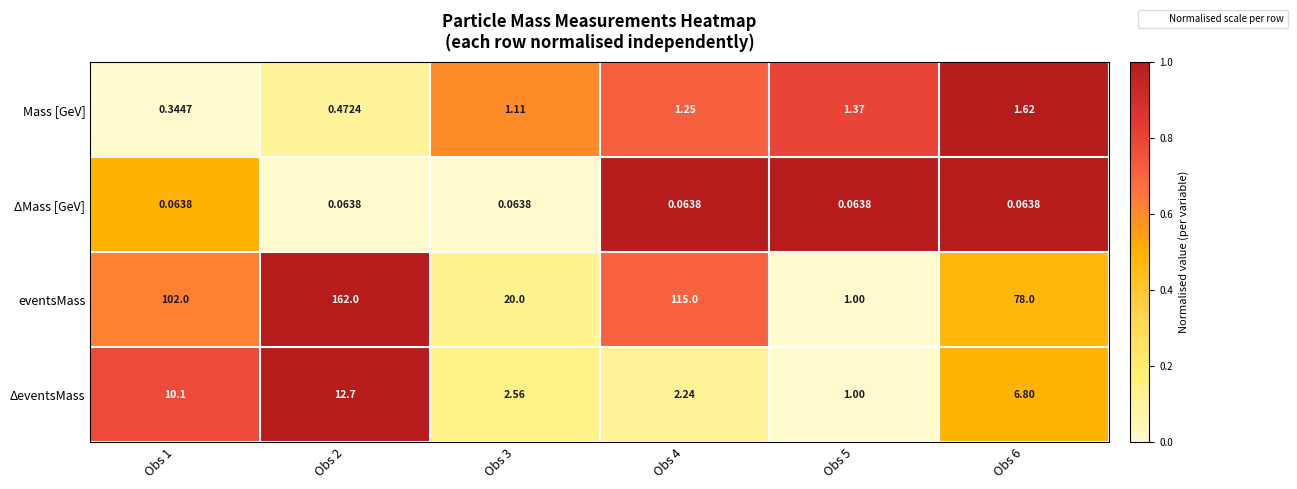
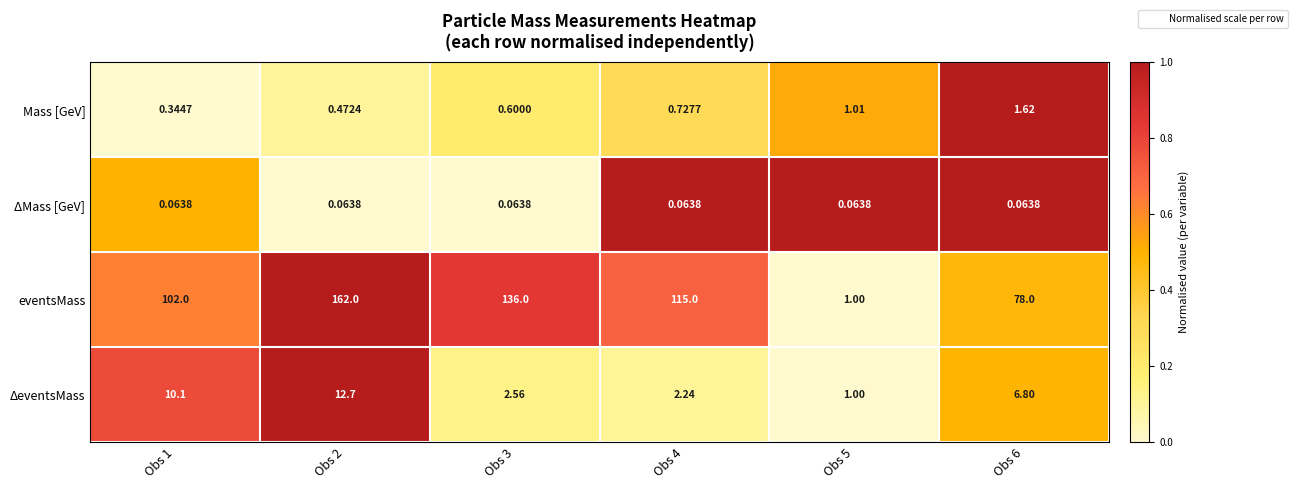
  {
    "Mass [GeV]": {
      "Obs 1": 0.3447,
      "Obs 2": 0.4724,
-     "Obs 3": 1.11,
-     "Obs 4": 1.25,
-     "Obs 5": 1.37,
+     "Obs 3": 0.6000,
+     "Obs 4": 0.7277,
+     "Obs 5": 1.01,
      "Obs 6": 1.62
    },
    "ΔMass [GeV]": {
      "Obs 1": 0.0638,
      "Obs 2": 0.0638,
      "Obs 3": 0.0638,
      "Obs 4": 0.0638,
      "Obs 5": 0.0638,
      "Obs 6": 0.0638
    },
    "eventsMass": {
      "Obs 1": 102.0,
      "Obs 2": 162.0,
-     "Obs 3": 20.0,
+     "Obs 3": 136.0,
      "Obs 4": 115.0,
      "Obs 5": 1.00,
      "Obs 6": 78.0
    },
    "ΔeventsMass": {
      "Obs 1": 10.1,
      "Obs 2": 12.7,
      "Obs 3": 2.56,
      "Obs 4": 2.24,
      "Obs 5": 1.00,
      "Obs 6": 6.80
    }
  }
